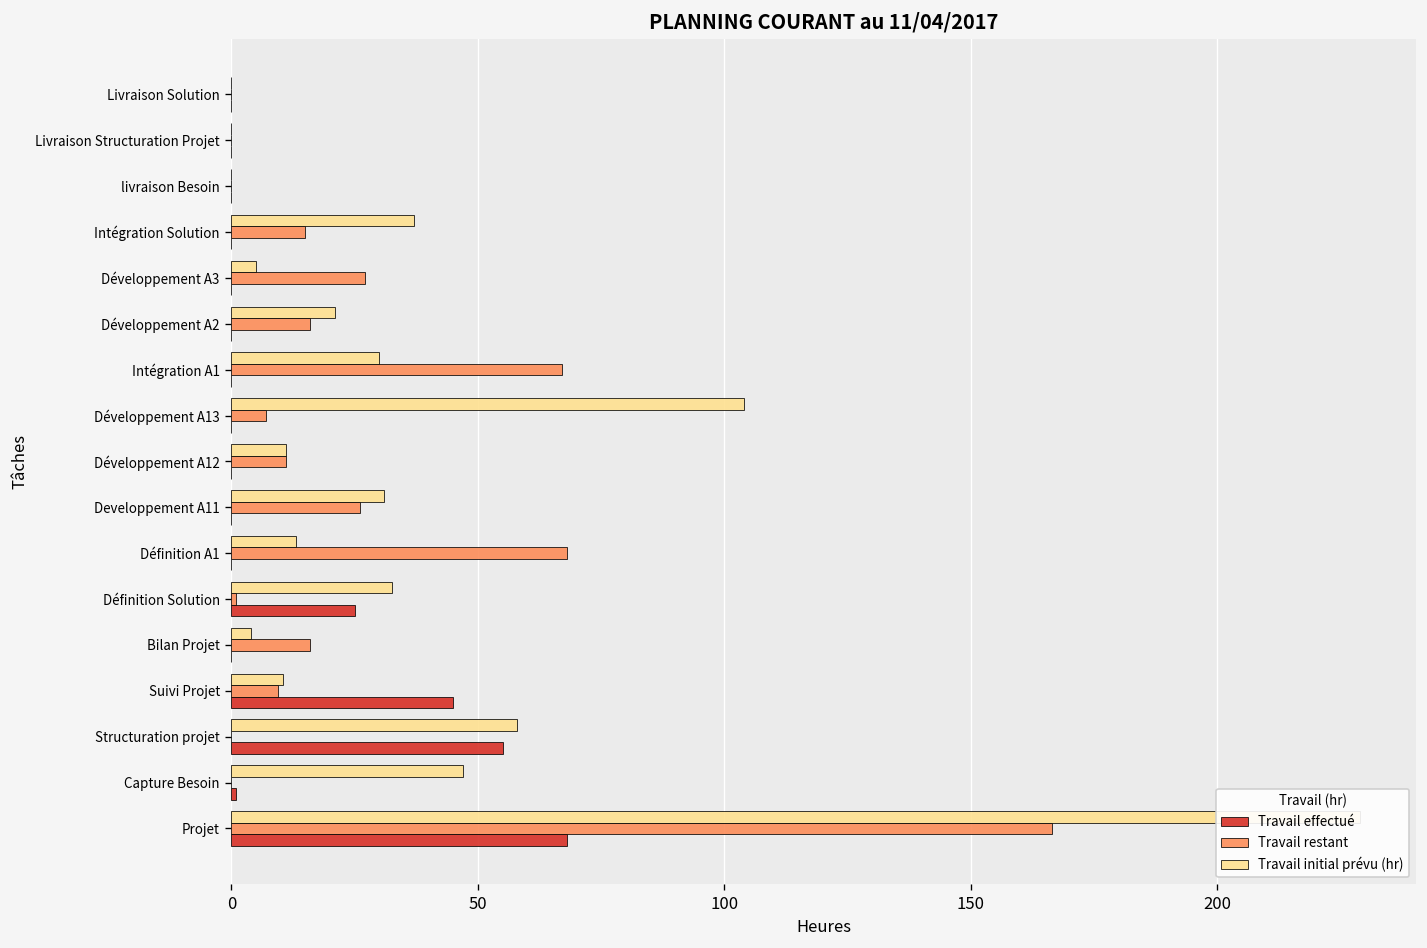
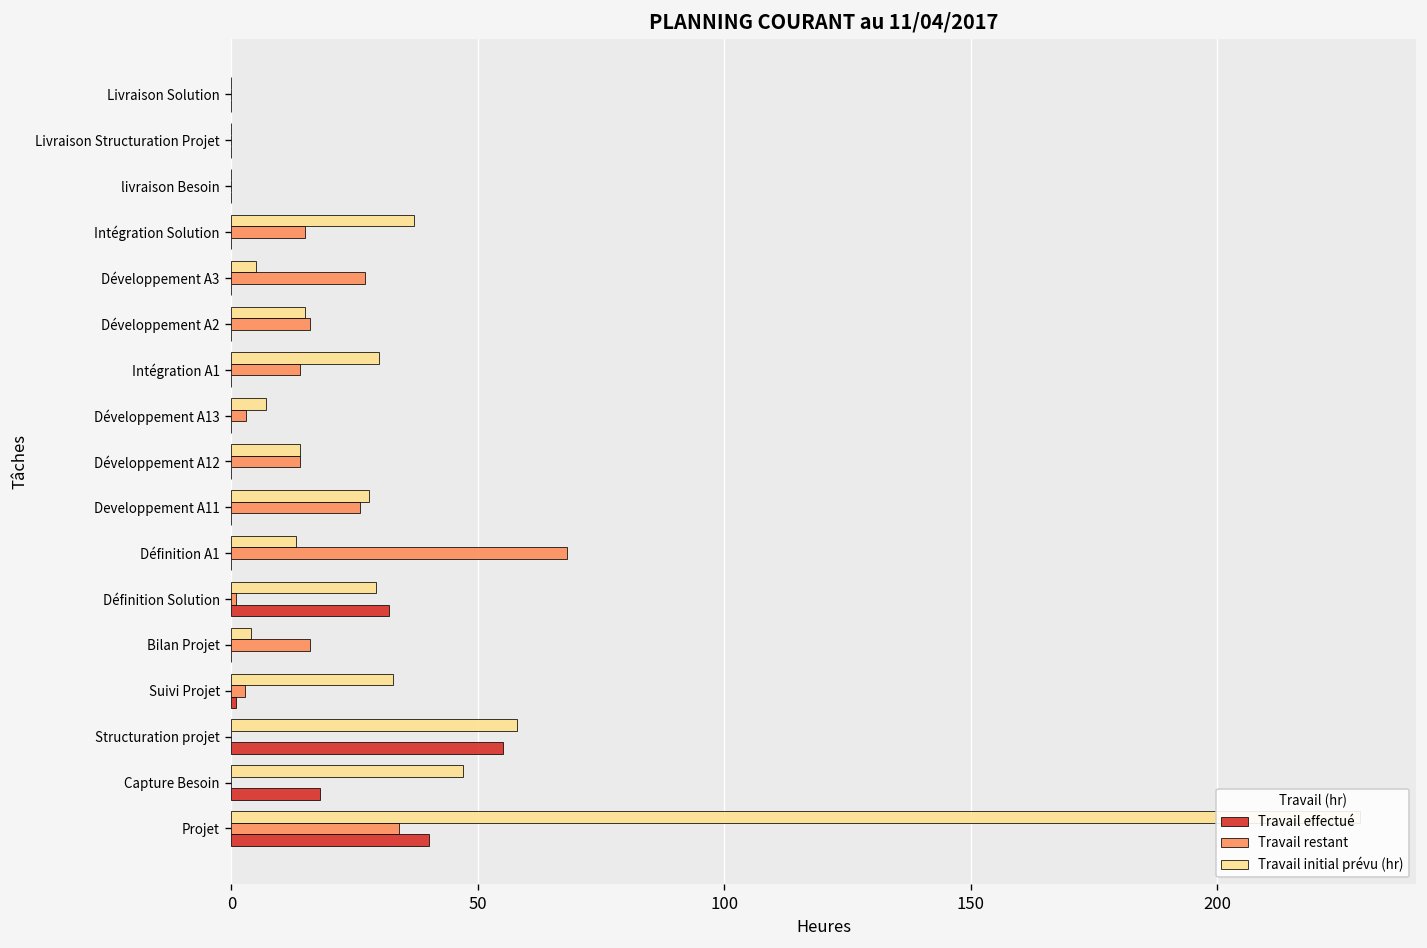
  {
    "Travail effectué": {
      "Livraison Solution": 0,
      "Livraison Structuration Projet": 0,
      "livraison Besoin": 0,
      "Intégration Solution": 0,
      "Développement A3": 0,
      "Développement A2": 0,
      "Intégration A1": 0,
      "Développement A13": 0,
      "Développement A12": 0,
      "Developpement A11": 0,
      "Définition A1": 0,
-     "Définition Solution": 25,
+     "Définition Solution": 32,
      "Bilan Projet": 0,
-     "Suivi Projet": 45,
+     "Suivi Projet": 1,
      "Structuration projet": 55,
-     "Capture Besoin": 1,
-     "Projet": 68
+     "Capture Besoin": 18,
+     "Projet": 40
    },
    "Travail restant": {
      "Livraison Solution": 0,
      "Livraison Structuration Projet": 0,
      "livraison Besoin": 0,
      "Intégration Solution": 15,
      "Développement A3": 27,
      "Développement A2": 16,
-     "Intégration A1": 67,
-     "Développement A13": 7,
-     "Développement A12": 11,
+     "Intégration A1": 14,
+     "Développement A13": 3,
+     "Développement A12": 14,
      "Developpement A11": 26,
      "Définition A1": 68,
      "Définition Solution": 1,
      "Bilan Projet": 16,
-     "Suivi Projet": 10,
+     "Suivi Projet": 3,
      "Structuration projet": 0,
      "Capture Besoin": 0,
-     "Projet": 167
+     "Projet": 34
    },
    "Travail initial prévu (hr)": {
      "Livraison Solution": 0,
      "Livraison Structuration Projet": 0,
      "livraison Besoin": 0,
      "Intégration Solution": 37,
      "Développement A3": 5,
-     "Développement A2": 21,
+     "Développement A2": 15,
      "Intégration A1": 30,
-     "Développement A13": 104,
-     "Développement A12": 11,
-     "Developpement A11": 31,
+     "Développement A13": 7,
+     "Développement A12": 14,
+     "Developpement A11": 28,
      "Définition A1": 13,
-     "Définition Solution": 33,
+     "Définition Solution": 29,
      "Bilan Projet": 4,
-     "Suivi Projet": 11,
+     "Suivi Projet": 33,
      "Structuration projet": 58,
      "Capture Besoin": 47
    }
  }
